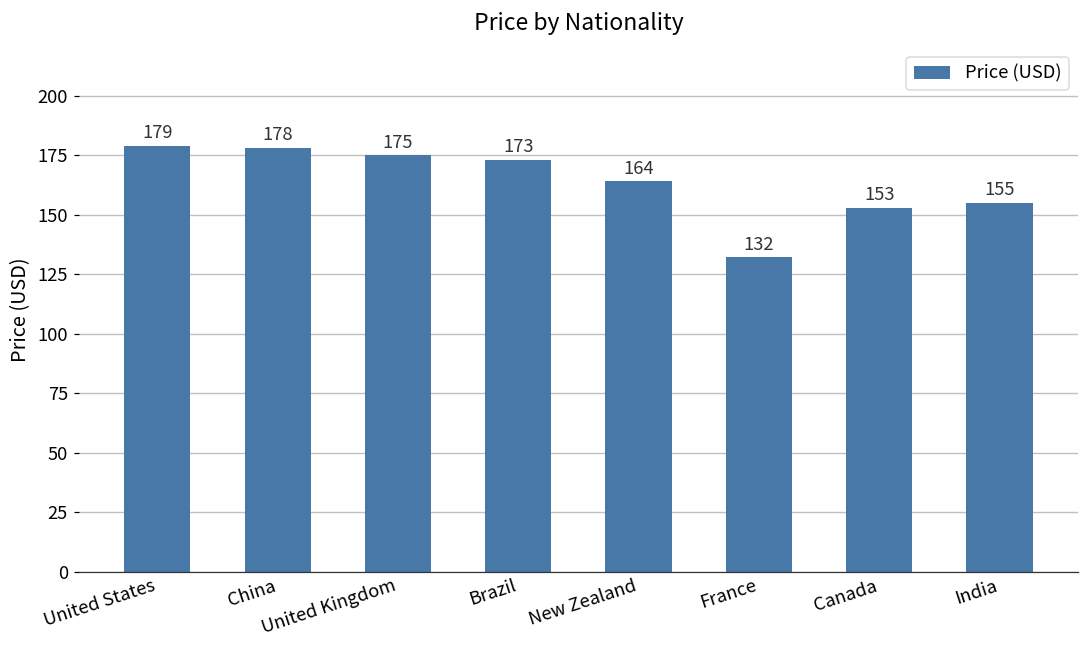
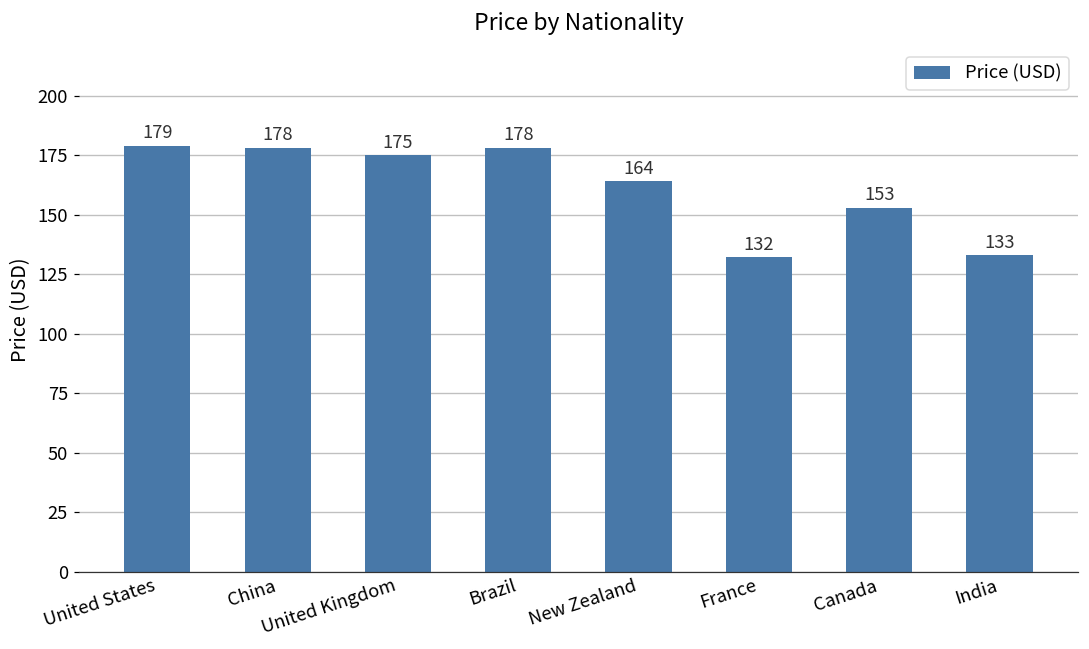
  {
    "United States": 179,
    "China": 178,
    "United Kingdom": 175,
-   "Brazil": 173,
+   "Brazil": 178,
    "New Zealand": 164,
    "France": 132,
    "Canada": 153,
-   "India": 155
+   "India": 133
  }
